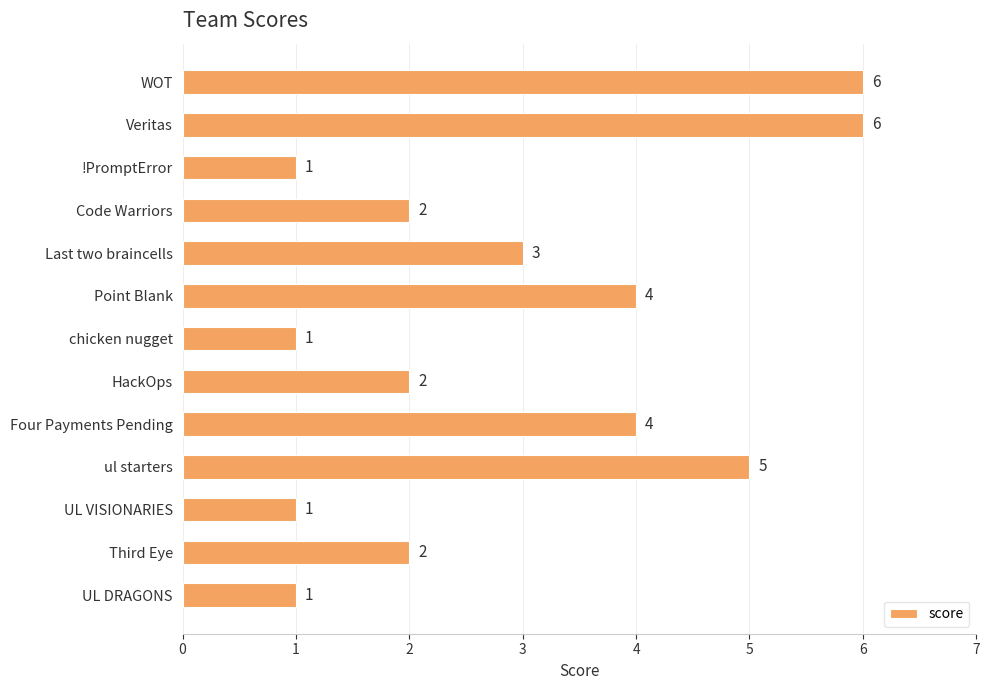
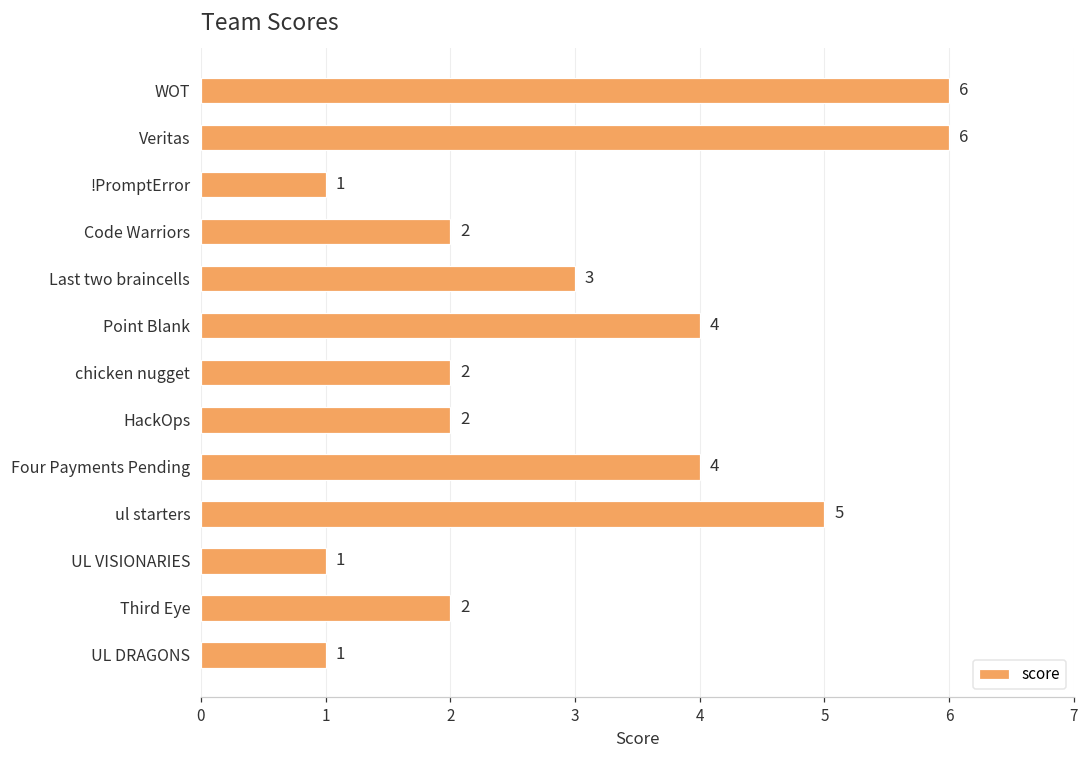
  {
    "WOT": 6,
    "Veritas": 6,
    "!PromptError": 1,
    "Code Warriors": 2,
    "Last two braincells": 3,
    "Point Blank": 4,
-   "chicken nugget": 1,
+   "chicken nugget": 2,
    "HackOps": 2,
    "Four Payments Pending": 4,
    "ul starters": 5,
    "UL VISIONARIES": 1,
    "Third Eye": 2,
    "UL DRAGONS": 1
  }
